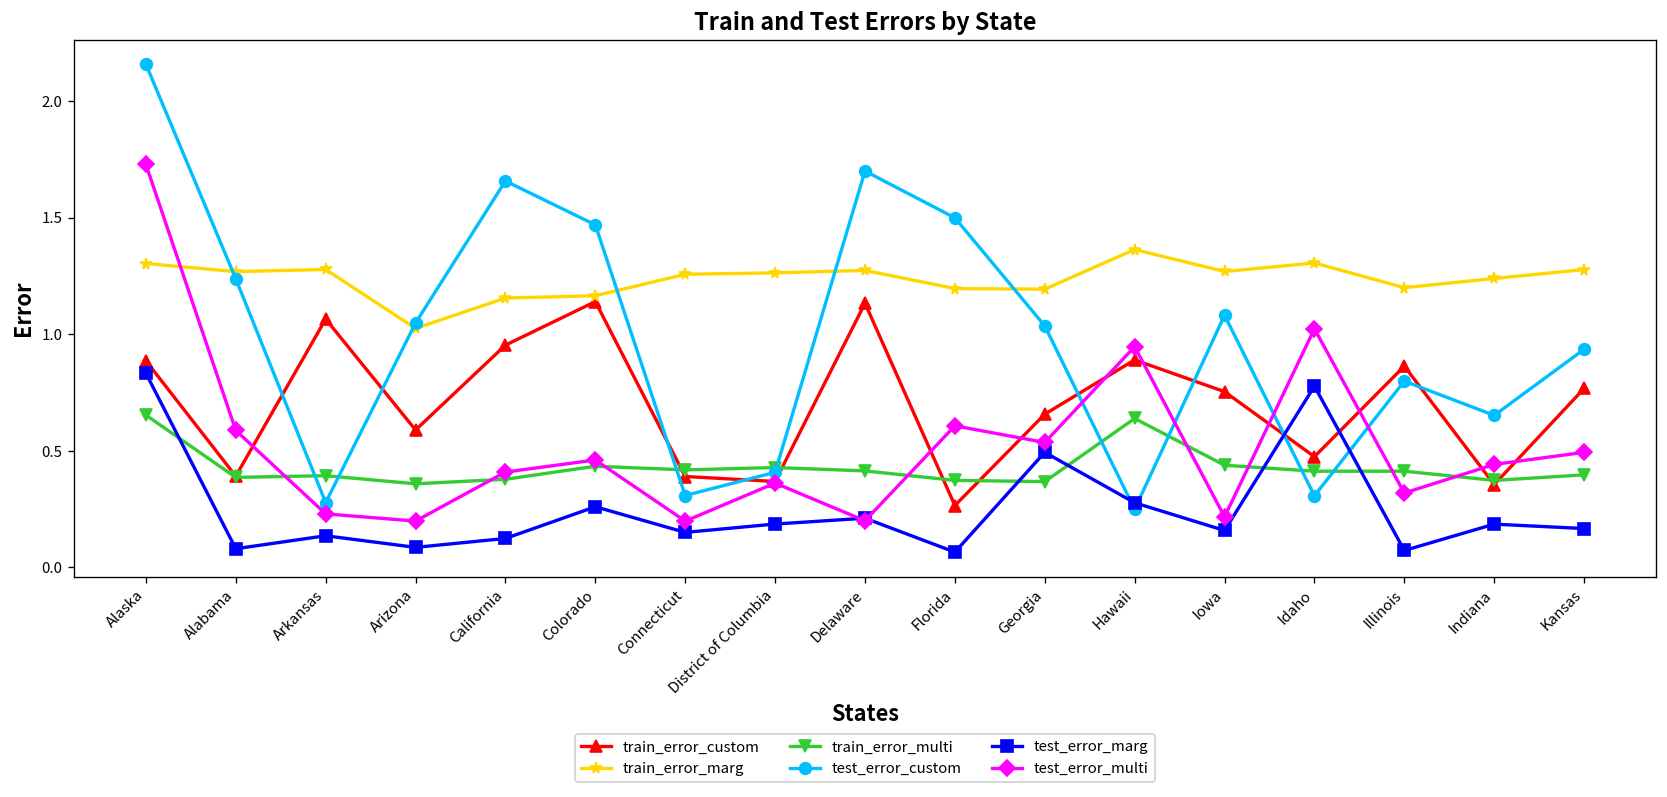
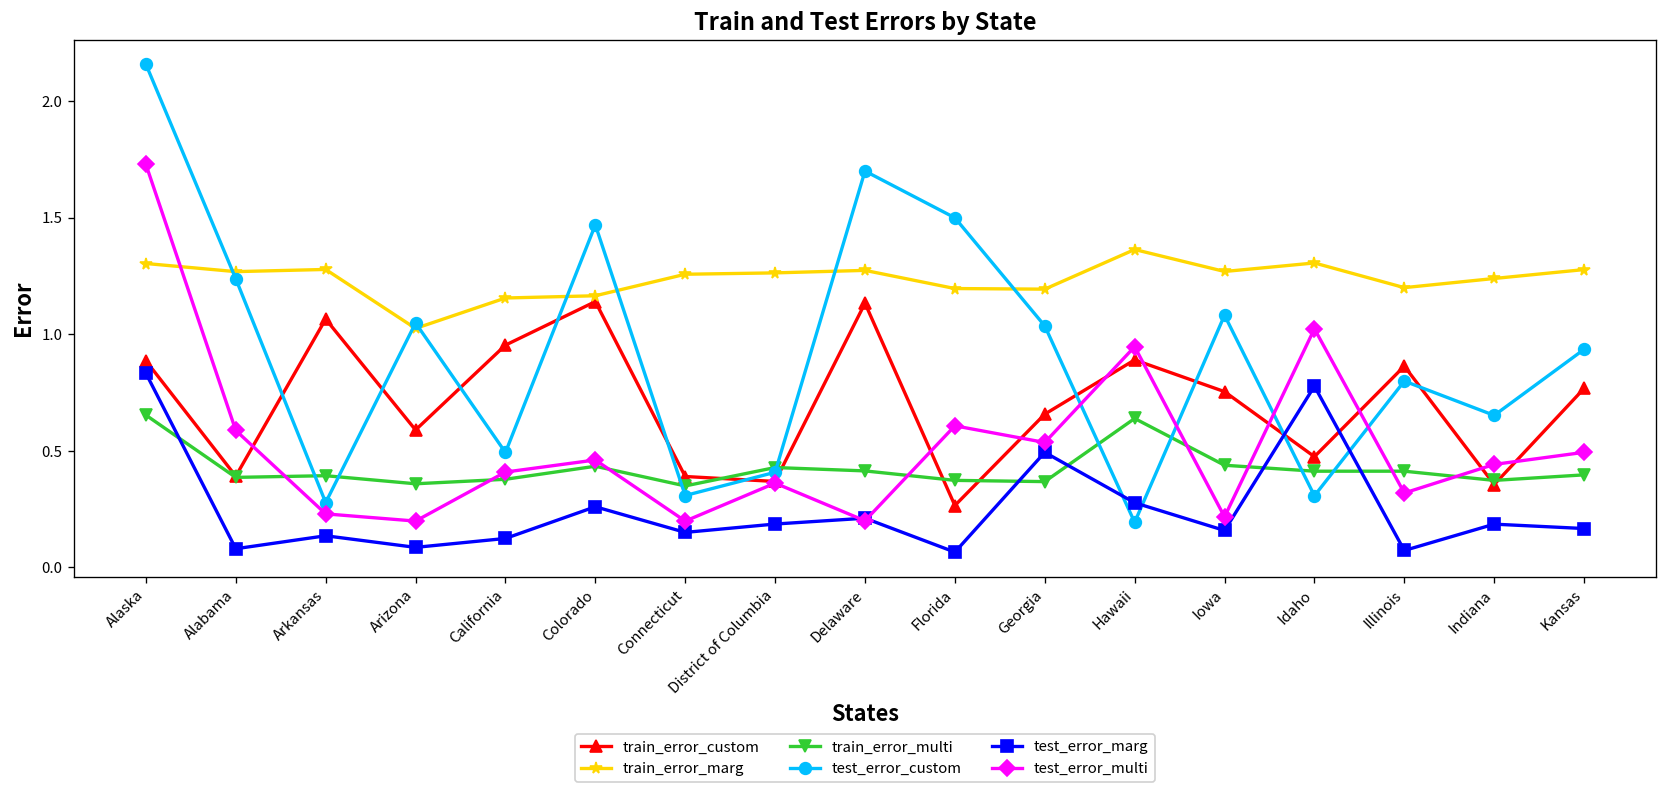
  {
    "train_error_custom": {
      "Alaska": 0.89,
      "Arkansas": 1.07,
      "Arizona": 0.59,
      "California": 0.95,
      "Colorado": 1.14,
      "Connecticut": 0.39,
      "Delaware": 1.13,
      "Florida": 0.27,
      "Georgia": 0.66,
      "Hawaii": 0.89,
      "Iowa": 0.75,
      "Idaho": 0.48,
      "Illinois": 0.86,
      "Indiana": 0.36,
      "Kansas": 0.77
    },
    "train_error_marg": {
      "Alaska": 1.30,
      "Alabama": 1.27,
      "Arkansas": 1.28,
      "Arizona": 1.03,
      "California": 1.16,
      "Colorado": 1.17,
      "Connecticut": 1.26,
      "District of Columbia": 1.26,
      "Delaware": 1.27,
      "Florida": 1.20,
      "Georgia": 1.19,
      "Hawaii": 1.36,
      "Iowa": 1.27,
      "Idaho": 1.31,
      "Illinois": 1.20,
      "Indiana": 1.24,
      "Kansas": 1.28
    },
    "train_error_multi": {
      "Alaska": 0.65,
      "Arkansas": 0.39,
      "Arizona": 0.36,
      "California": 0.38,
      "Colorado": 0.43,
-     "Connecticut": 0.42,
+     "Connecticut": 0.35,
      "District of Columbia": 0.43,
      "Delaware": 0.41,
      "Florida": 0.37,
      "Georgia": 0.37,
      "Hawaii": 0.64,
      "Iowa": 0.44,
      "Idaho": 0.41,
      "Illinois": 0.41,
      "Indiana": 0.37,
      "Kansas": 0.40
    },
    "test_error_custom": {
      "Alaska": 2.16,
      "Alabama": 1.24,
      "Arkansas": 0.28,
      "Arizona": 1.05,
-     "California": 1.66,
+     "California": 0.49,
      "Colorado": 1.47,
      "Connecticut": 0.31,
      "District of Columbia": 0.41,
      "Delaware": 1.70,
      "Florida": 1.50,
      "Georgia": 1.04,
-     "Hawaii": 0.25,
+     "Hawaii": 0.19,
      "Iowa": 1.08,
      "Idaho": 0.31,
      "Illinois": 0.80,
      "Indiana": 0.65,
      "Kansas": 0.94
    },
    "test_error_marg": {
      "Alaska": 0.83,
      "Alabama": 0.08,
      "Arkansas": 0.14,
      "Arizona": 0.09,
      "California": 0.12,
      "Colorado": 0.26,
      "Connecticut": 0.15,
      "District of Columbia": 0.19,
      "Florida": 0.07,
      "Georgia": 0.49,
      "Hawaii": 0.28,
      "Iowa": 0.16,
      "Idaho": 0.78,
      "Illinois": 0.07,
      "Indiana": 0.19,
      "Kansas": 0.17
    },
    "test_error_multi": {
      "Alaska": 1.73,
      "Alabama": 0.59,
      "Arkansas": 0.23,
      "Arizona": 0.20,
      "California": 0.41,
      "Colorado": 0.46,
      "Connecticut": 0.20,
      "Florida": 0.61,
      "Georgia": 0.54,
      "Hawaii": 0.95,
      "Iowa": 0.22,
      "Idaho": 1.02,
      "Illinois": 0.32,
      "Indiana": 0.44,
      "Kansas": 0.49
    }
  }
